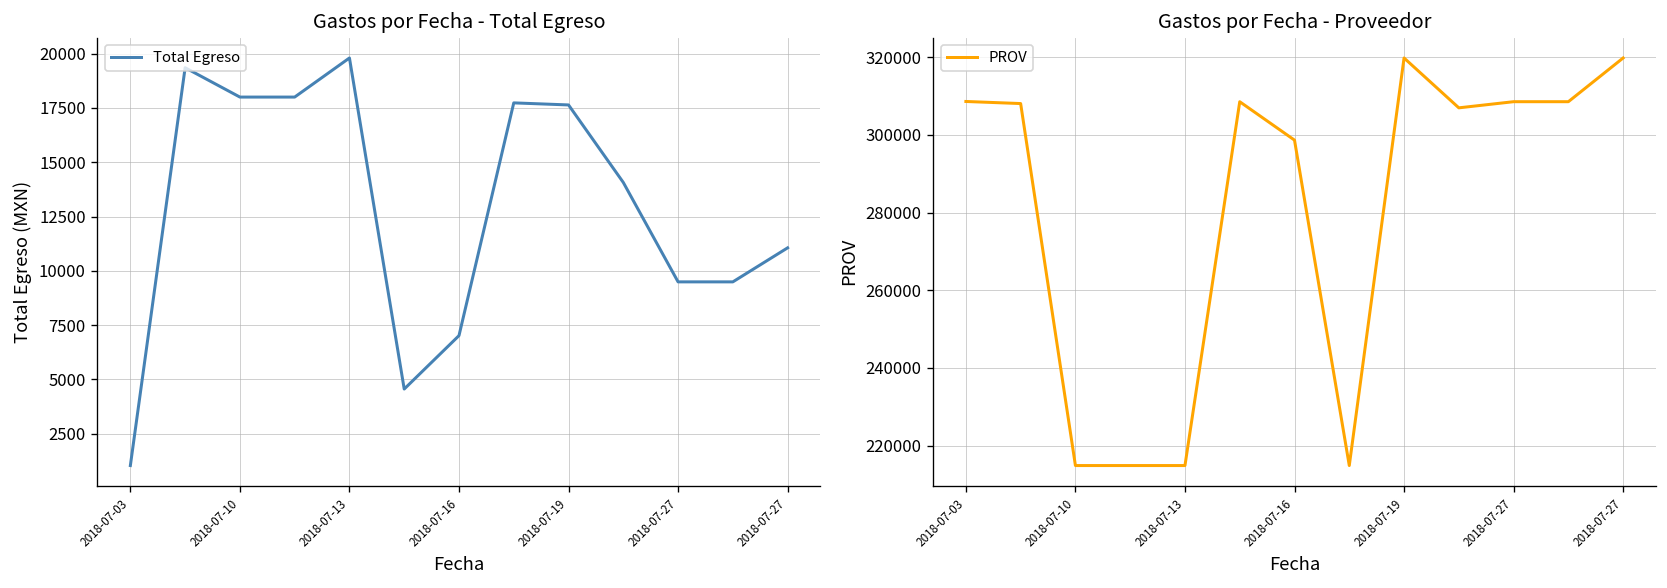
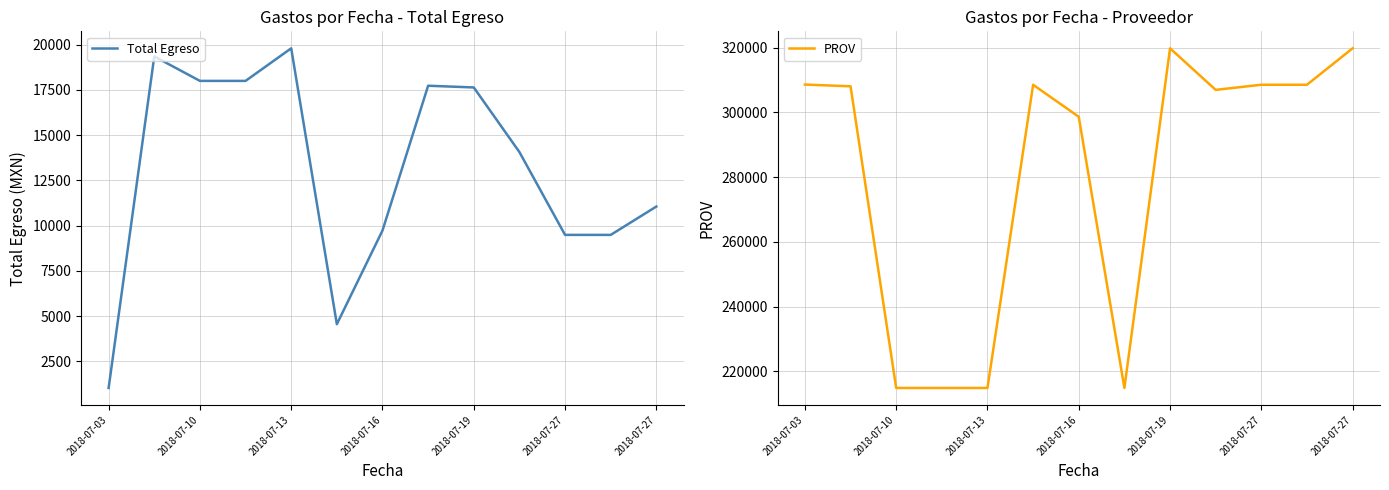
  {
    "Gastos por Fecha - Total Egreso": {
      "2018-07-03": 1000,
-     "2018-07-16": 7000,
+     "2018-07-16": 9700,
      "2018-07-19": 17600
    },
    "Gastos por Fecha - Proveedor": {
      "2018-07-03": 309000,
      "2018-07-16": 299000,
      "2018-07-19": 320000
    }
  }
